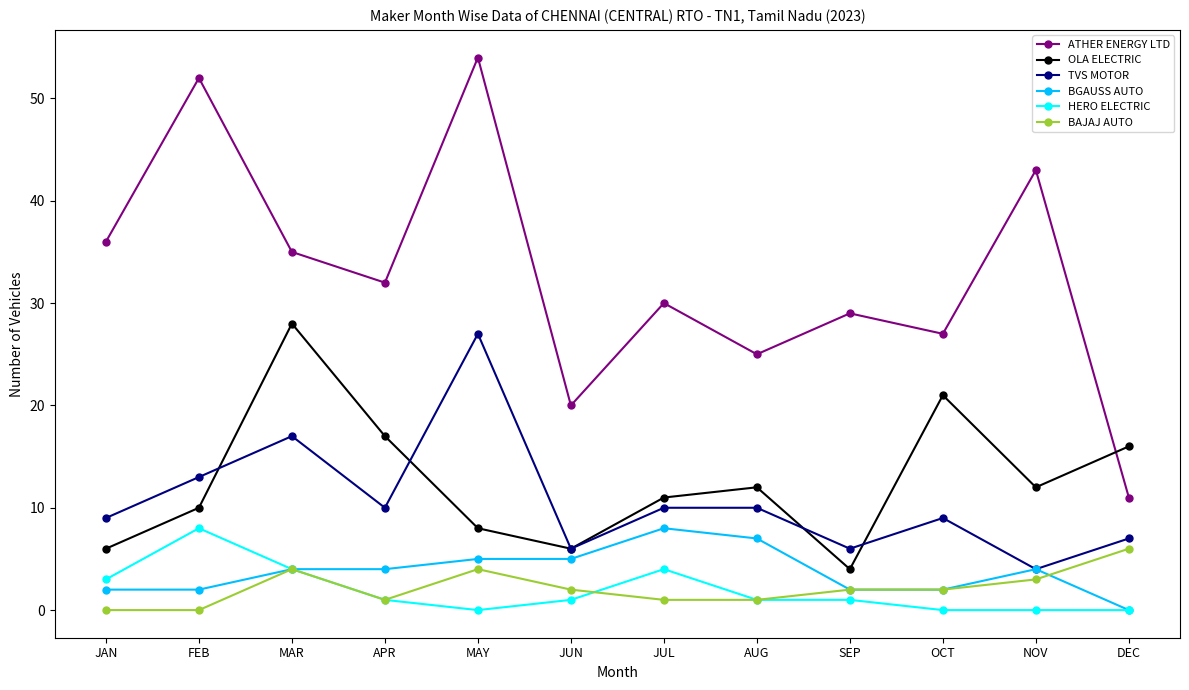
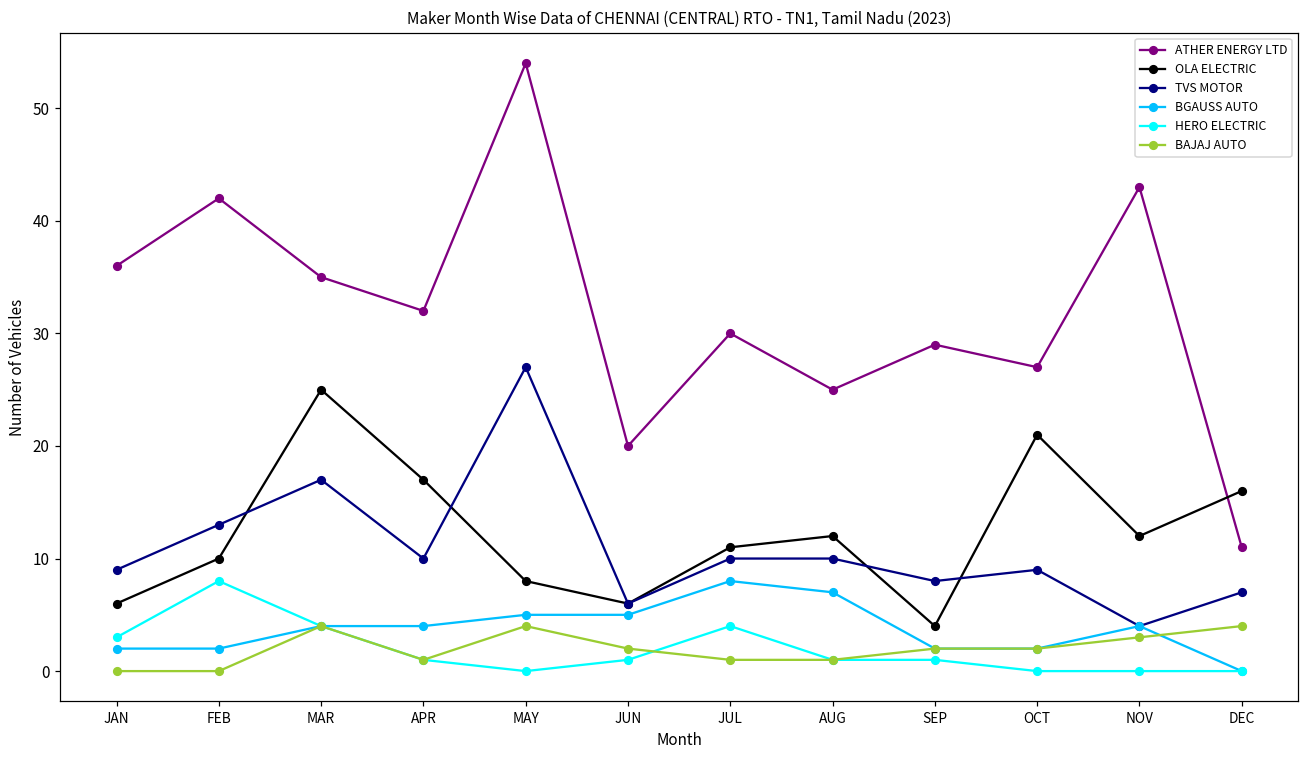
  {
    "ATHER ENERGY LTD": {
      "JAN": 36,
-     "FEB": 52,
+     "FEB": 42,
      "MAR": 35,
      "APR": 32,
      "MAY": 54,
      "JUN": 20,
      "JUL": 30,
      "AUG": 25,
      "SEP": 29,
      "OCT": 27,
      "NOV": 43,
      "DEC": 11
    },
    "OLA ELECTRIC": {
      "JAN": 6,
      "FEB": 10,
-     "MAR": 28,
+     "MAR": 25,
      "APR": 17,
      "MAY": 8,
      "JUL": 11,
      "AUG": 12,
      "SEP": 4,
      "OCT": 21,
      "NOV": 12,
      "DEC": 16
    },
    "TVS MOTOR": {
      "JAN": 9,
      "FEB": 13,
      "MAR": 17,
      "APR": 10,
      "MAY": 27,
      "JUL": 10,
      "AUG": 10,
-     "SEP": 6,
+     "SEP": 8,
      "OCT": 9,
      "DEC": 7
    },
    "BGAUSS AUTO": {
      "JAN": 2,
      "FEB": 2,
      "APR": 4,
      "MAY": 5,
      "JUN": 5,
      "JUL": 8,
      "AUG": 7
    },
    "HERO ELECTRIC": {
      "JAN": 3,
      "FEB": 8,
      "MAY": 0,
      "JUN": 1,
      "JUL": 4,
      "SEP": 1,
      "OCT": 0,
      "NOV": 0
    },
    "BAJAJ AUTO": {
      "JAN": 0,
      "FEB": 0,
      "MAY": 4,
      "JUN": 2,
      "JUL": 1,
      "NOV": 3,
-     "DEC": 6
+     "DEC": 4
    }
  }
